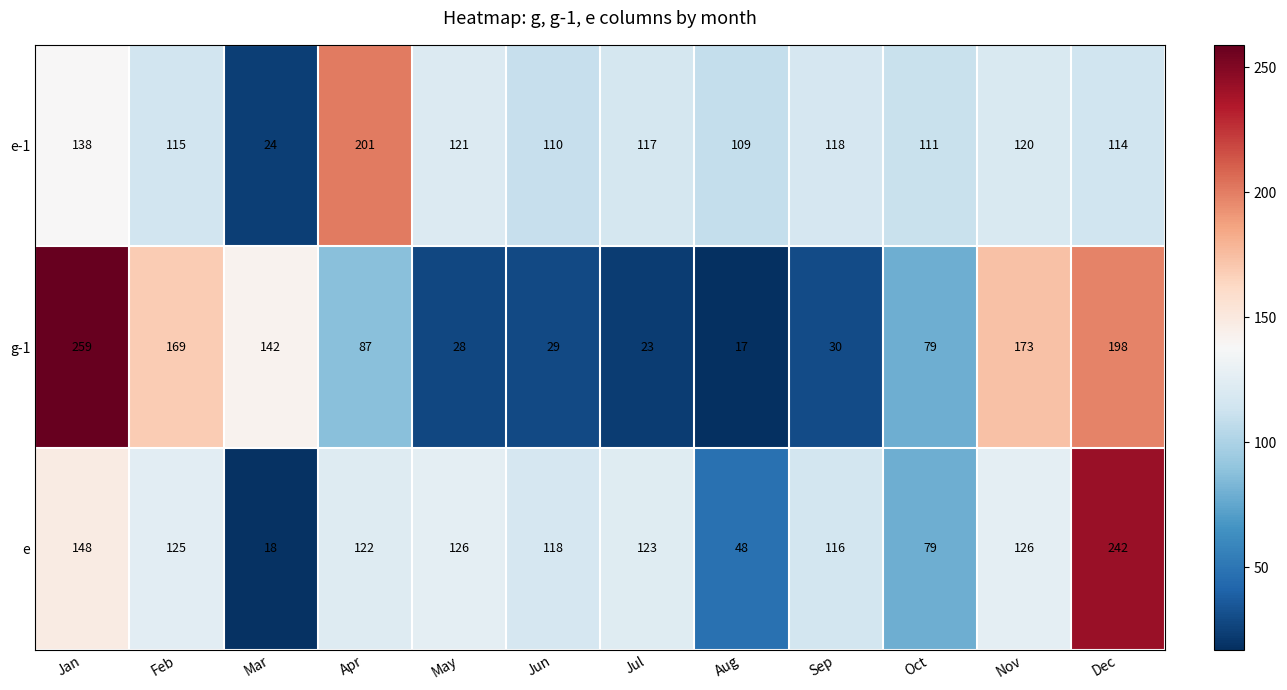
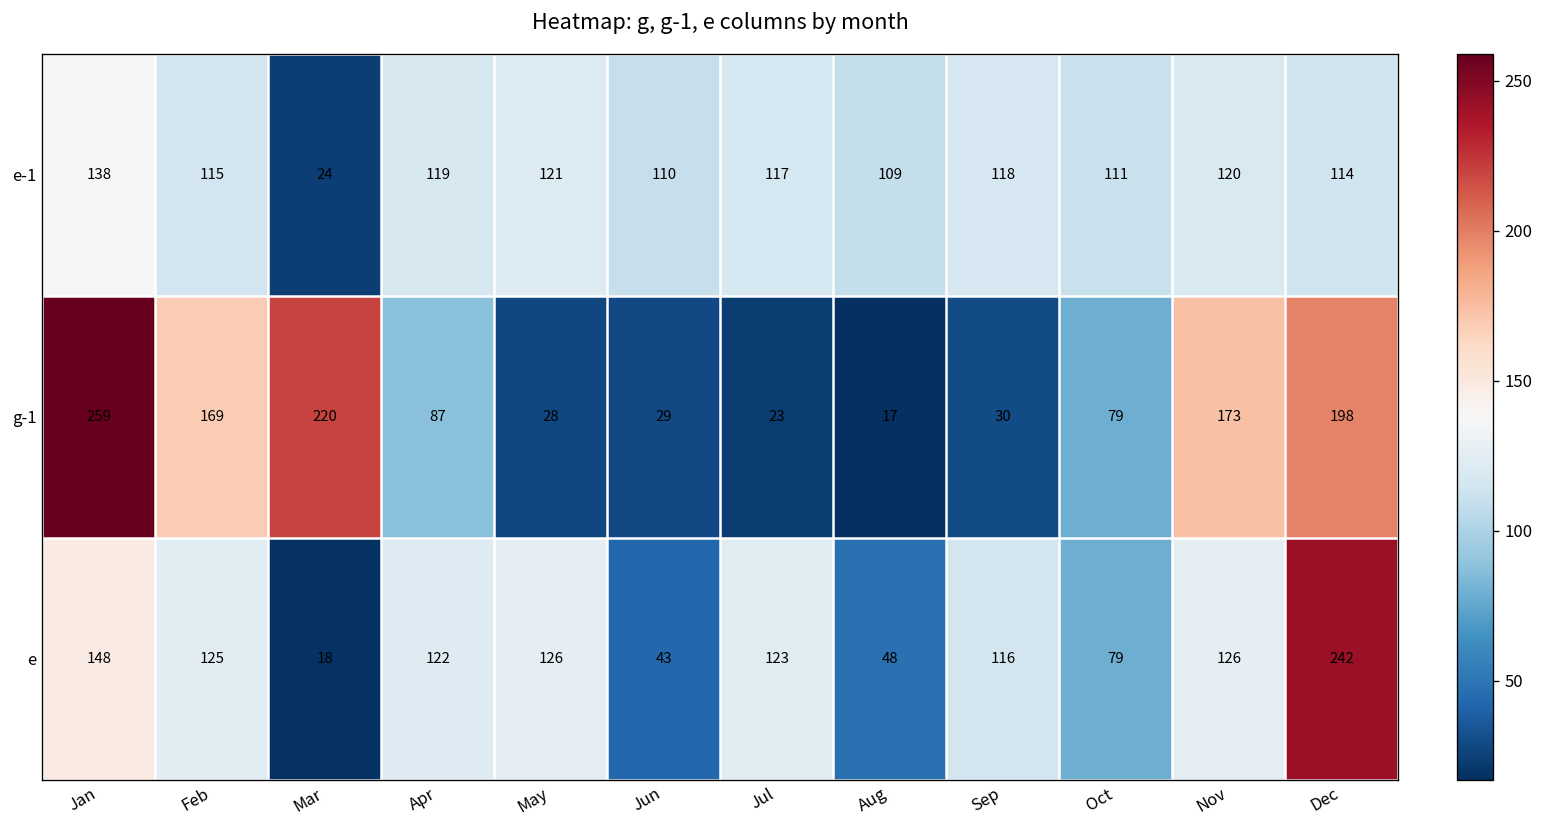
  {
    "e-1": {
      "Jan": 138,
      "Feb": 115,
      "Mar": 24,
-     "Apr": 201,
+     "Apr": 119,
      "May": 121,
      "Jun": 110,
      "Jul": 117,
      "Aug": 109,
      "Sep": 118,
      "Oct": 111,
      "Nov": 120,
      "Dec": 114
    },
    "g-1": {
      "Jan": 259,
      "Feb": 169,
-     "Mar": 142,
+     "Mar": 220,
      "Apr": 87,
      "May": 28,
      "Jun": 29,
      "Jul": 23,
      "Aug": 17,
      "Sep": 30,
      "Oct": 79,
      "Nov": 173,
      "Dec": 198
    },
    "e": {
      "Jan": 148,
      "Feb": 125,
      "Mar": 18,
      "Apr": 122,
      "May": 126,
-     "Jun": 118,
+     "Jun": 43,
      "Jul": 123,
      "Aug": 48,
      "Sep": 116,
      "Oct": 79,
      "Nov": 126,
      "Dec": 242
    }
  }
